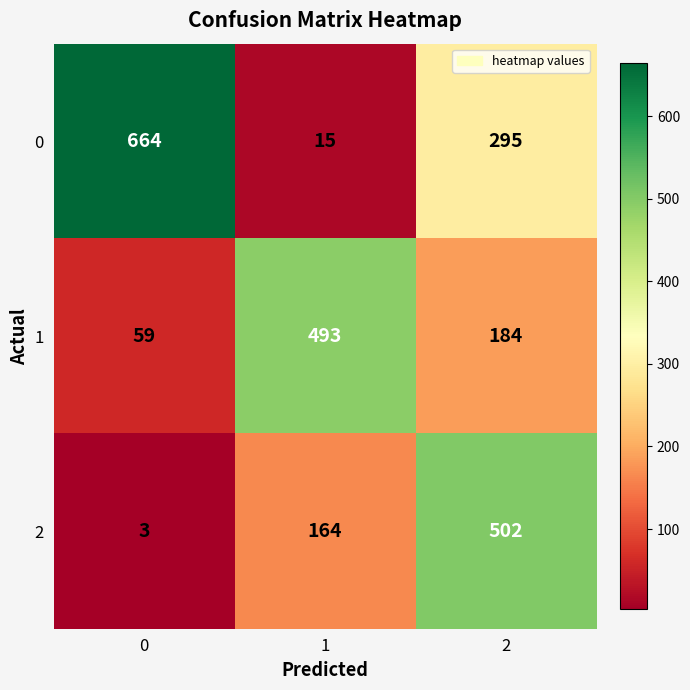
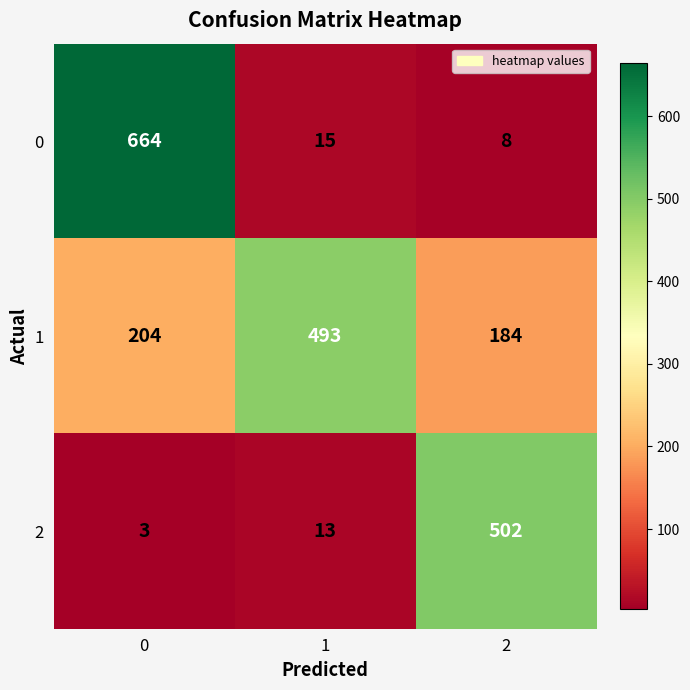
  {
    "0": {
      "0": 664,
      "1": 15,
-     "2": 295
+     "2": 8
    },
    "1": {
-     "0": 59,
+     "0": 204,
      "1": 493,
      "2": 184
    },
    "2": {
      "0": 3,
-     "1": 164,
+     "1": 13,
      "2": 502
    }
  }
